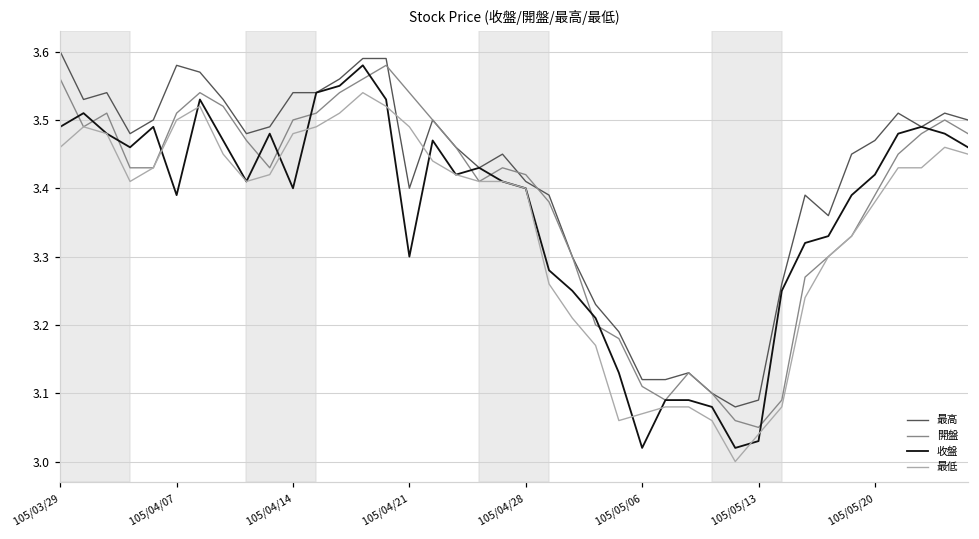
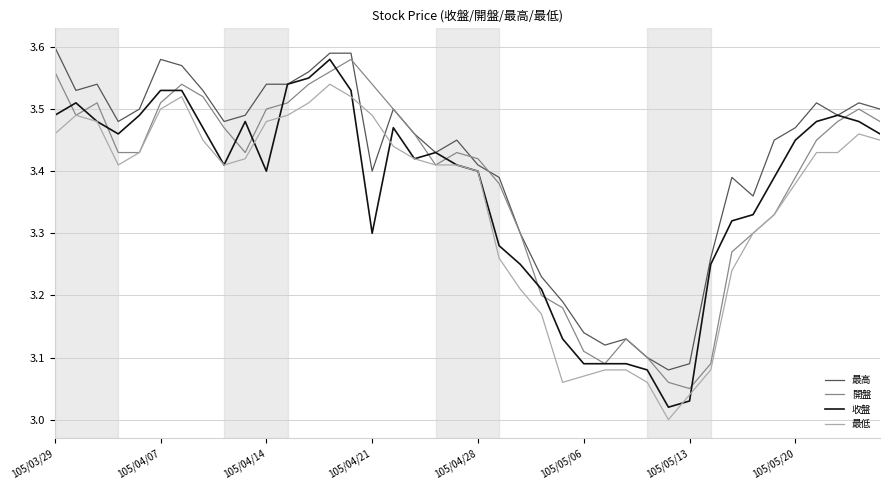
  {
    "最高": {
      "105/03/29": 3.60,
      "105/04/07": 3.58,
      "105/04/14": 3.54,
      "105/04/21": 3.40,
      "105/04/28": 3.41,
-     "105/05/06": 3.12,
+     "105/05/06": 3.14,
      "105/05/13": 3.09,
      "105/05/20": 3.47
    },
    "收盤": {
      "105/03/29": 3.49,
-     "105/04/07": 3.39,
+     "105/04/07": 3.53,
      "105/04/14": 3.40,
      "105/04/21": 3.30,
-     "105/05/06": 3.02,
+     "105/05/06": 3.09,
      "105/05/13": 3.03,
-     "105/05/20": 3.42
+     "105/05/20": 3.45
    }
  }
